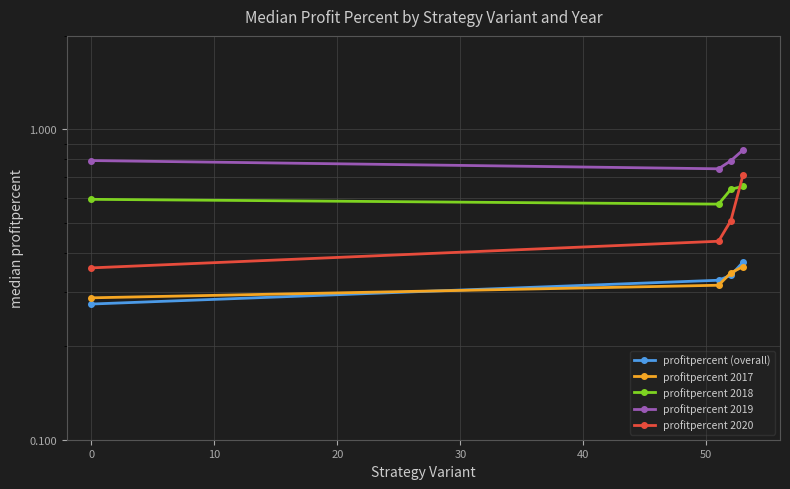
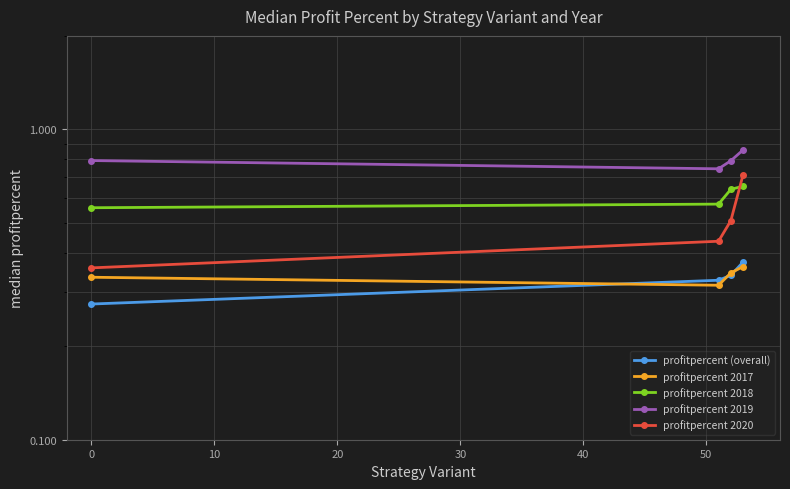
  {
    "profitpercent (overall)": {
      "0": 0.27
    },
    "profitpercent 2017": {
-     "0": 0.29
+     "0": 0.33
    },
    "profitpercent 2018": {
-     "0": 0.59
+     "0": 0.56
    },
    "profitpercent 2019": {
      "0": 0.79
    },
    "profitpercent 2020": {
      "0": 0.36
    }
  }
